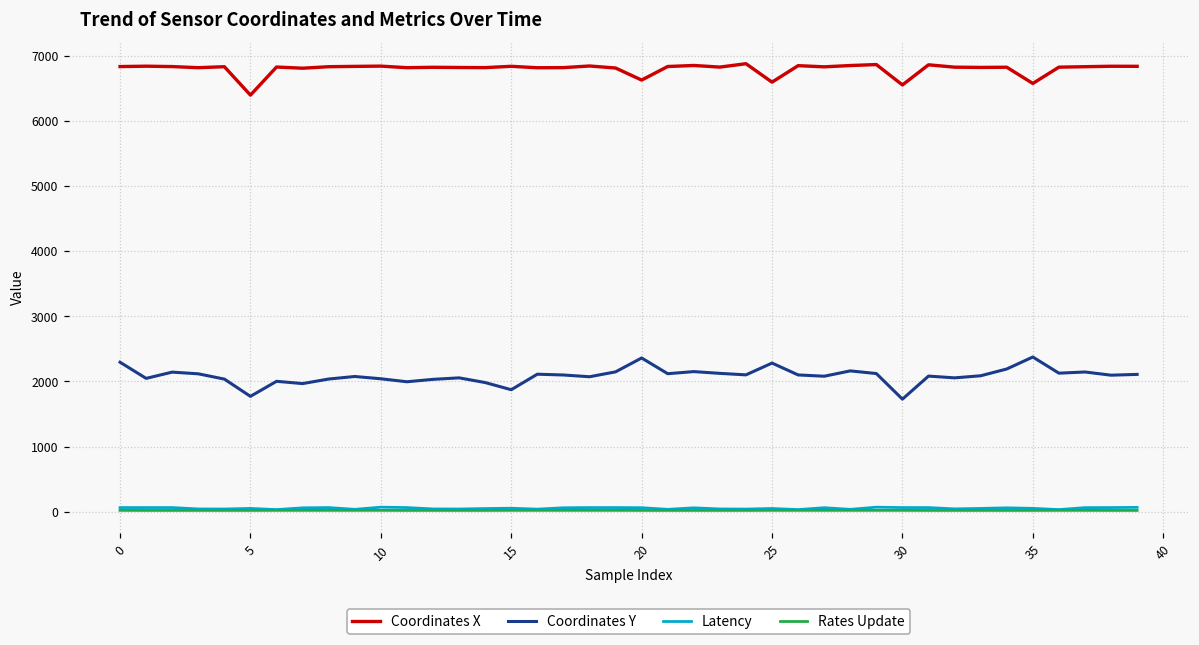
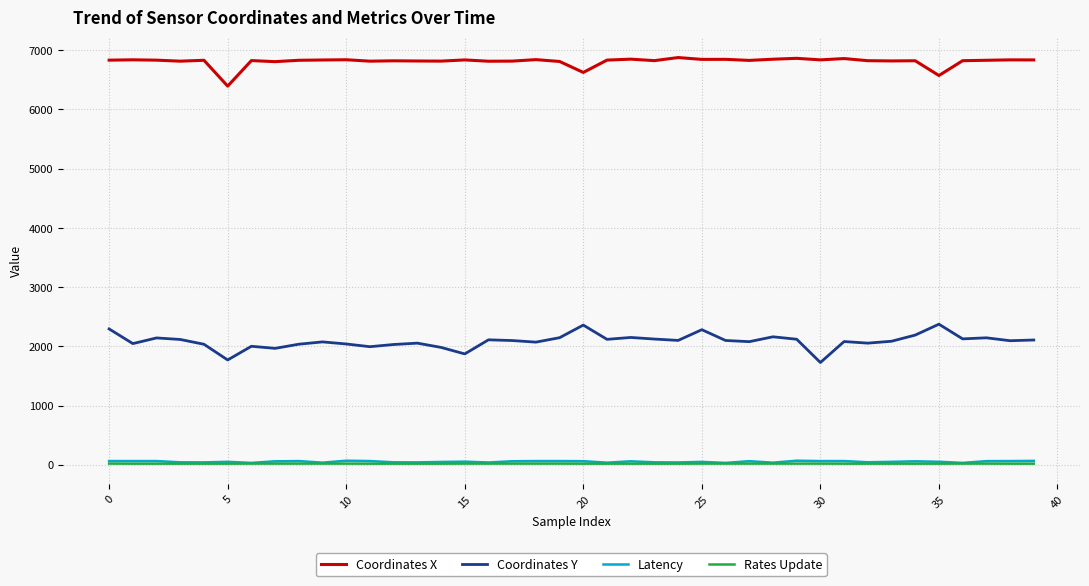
  {
    "Coordinates X": {
      "0": 6800,
      "5": 6400,
      "10": 6800,
      "15": 6800,
      "20": 6600,
-     "25": 6600,
-     "30": 6600,
+     "25": 6800,
+     "30": 6800,
      "35": 6600
    },
    "Coordinates Y": {
      "0": 2300,
      "5": 1800,
      "10": 2000,
      "15": 1900,
      "20": 2400,
      "25": 2300,
      "30": 1700,
      "35": 2400
    },
    "Latency": {
      "10": 100
    },
    "Rates Update": {
      "10": 0
    }
  }
